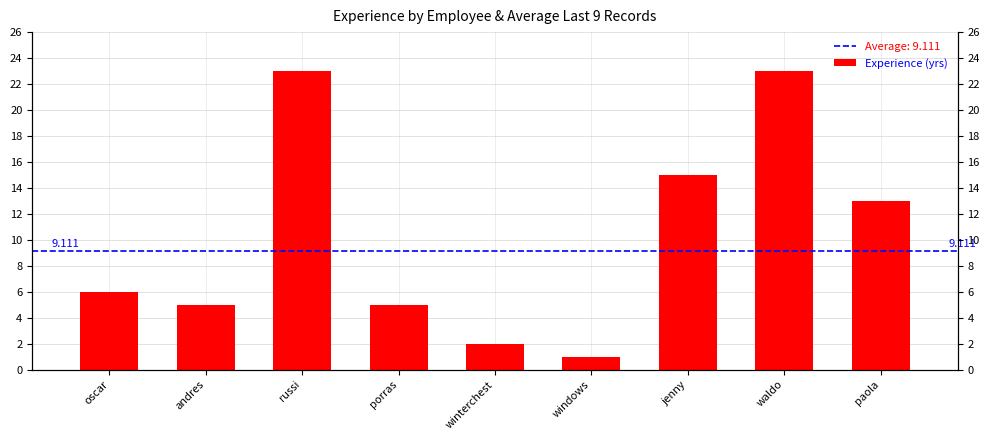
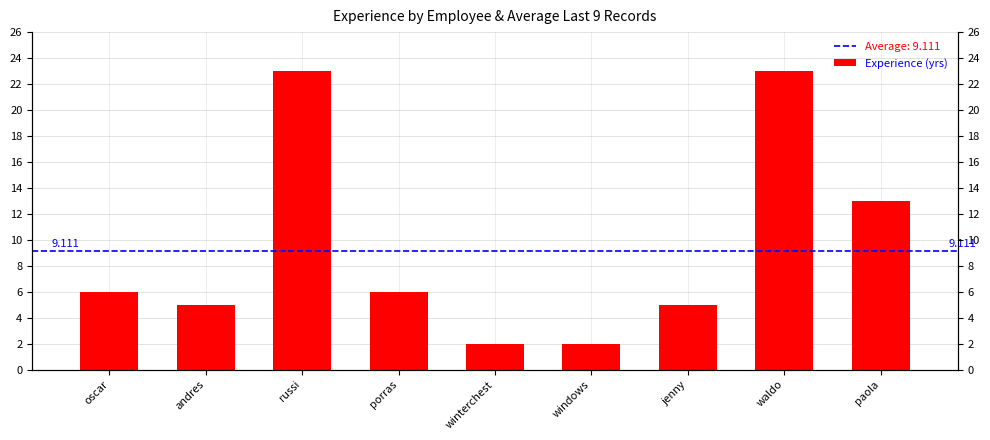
  {
    "oscar": 6,
    "andres": 5,
    "russi": 23,
-   "porras": 5,
+   "porras": 6,
    "winterchest": 2,
-   "windows": 1,
-   "jenny": 15,
+   "windows": 2,
+   "jenny": 5,
    "waldo": 23,
    "paola": 13
  }
